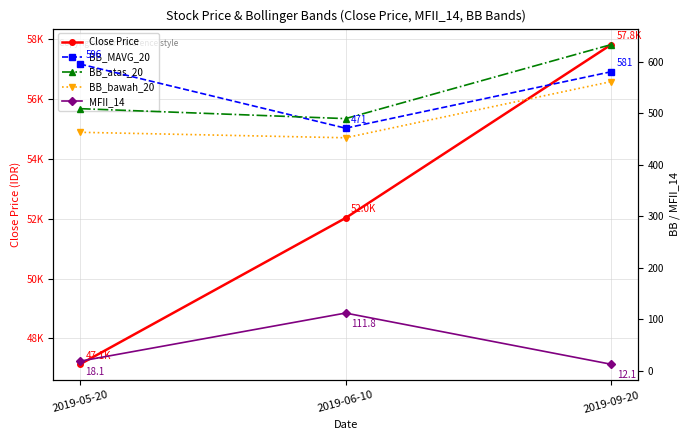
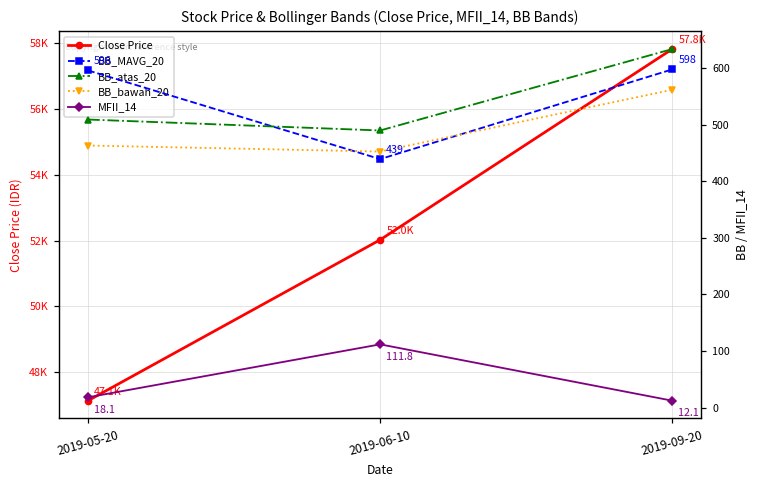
  {
    "Close Price": {
      "2019-05-20": "47.1K",
      "2019-06-10": "52.0K",
      "2019-09-20": "57.8K"
    },
    "BB_MAVG_20": {
-     "2019-06-10": "471",
-     "2019-09-20": "581"
+     "2019-06-10": "439",
+     "2019-09-20": "598"
    },
    "MFII_14": {
      "2019-05-20": "18.1",
      "2019-06-10": "111.8",
      "2019-09-20": "12.1"
    }
  }
